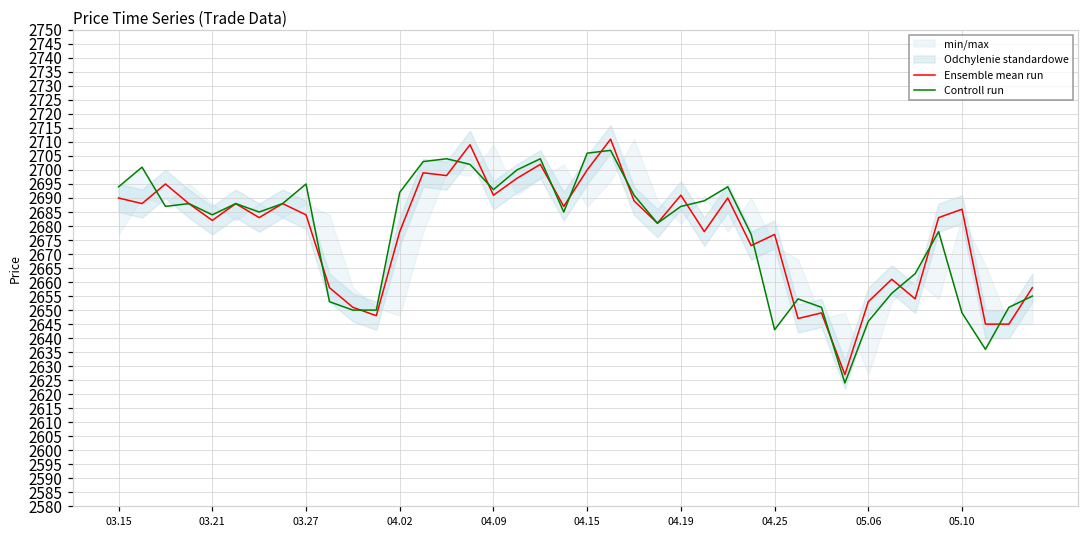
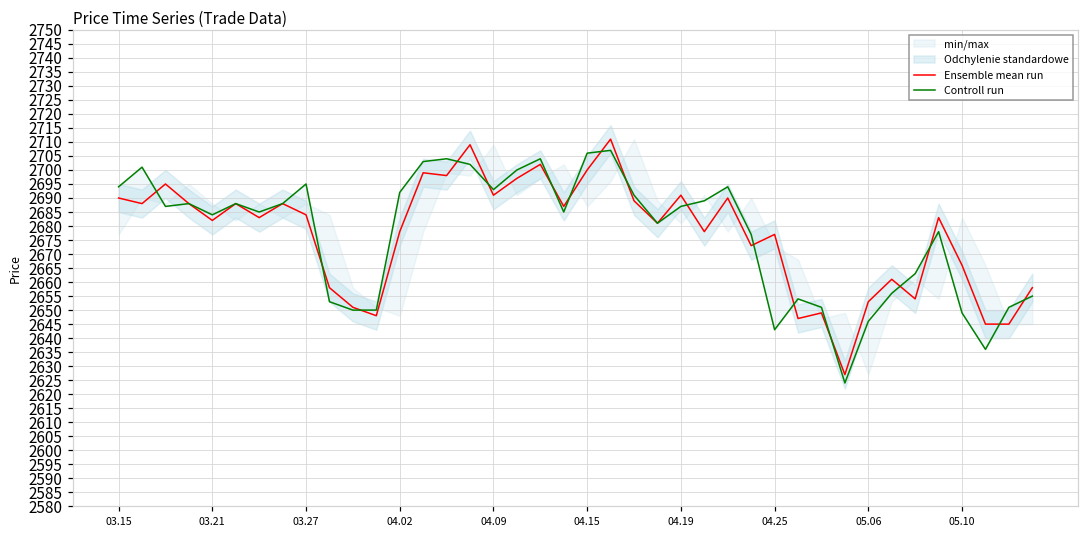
  {
    "Ensemble mean run": {
      "03.15": 2690,
      "03.21": 2682,
      "03.27": 2684,
      "04.02": 2678,
      "04.09": 2691,
      "04.15": 2700,
      "04.19": 2691,
      "04.25": 2677,
      "05.06": 2653,
-     "05.10": 2686
+     "05.10": 2666
    },
    "Controll run": {
      "03.21": 2684,
      "04.09": 2693,
      "04.25": 2643,
      "05.10": 2649
    }
  }
